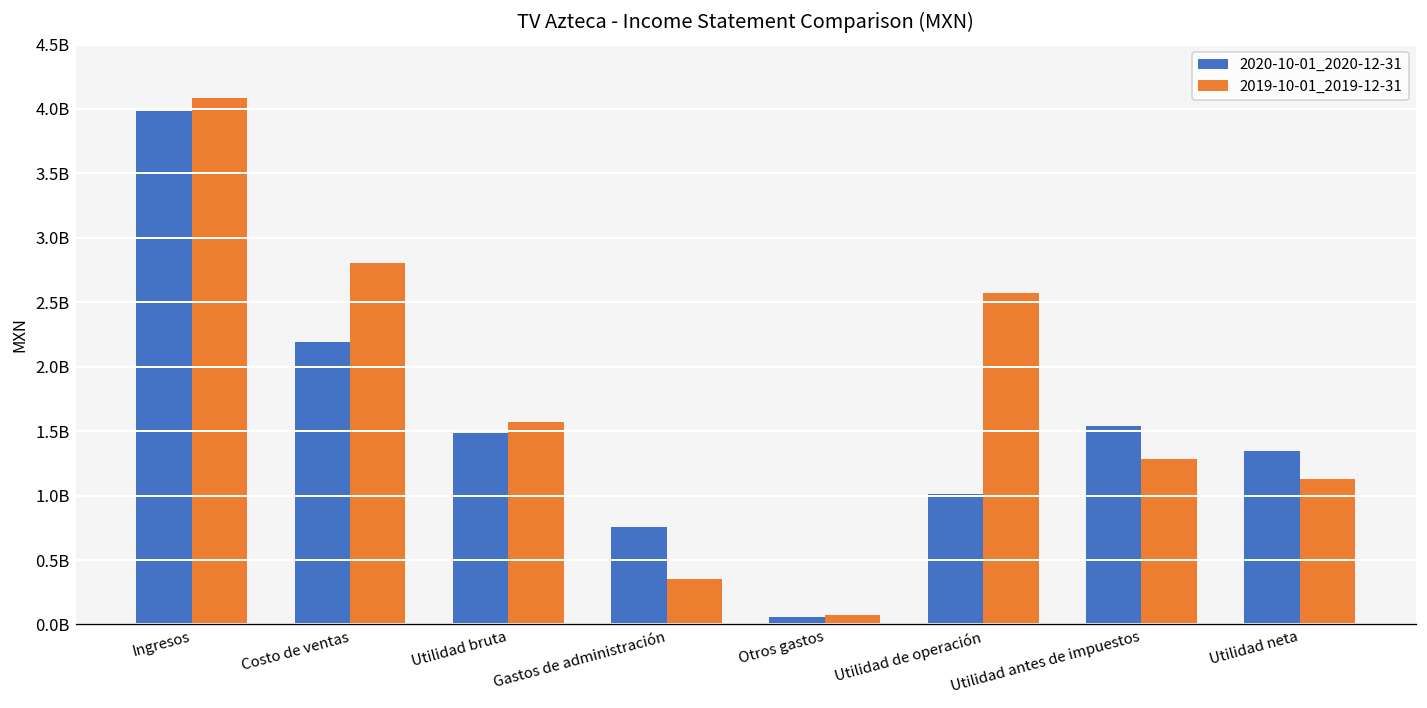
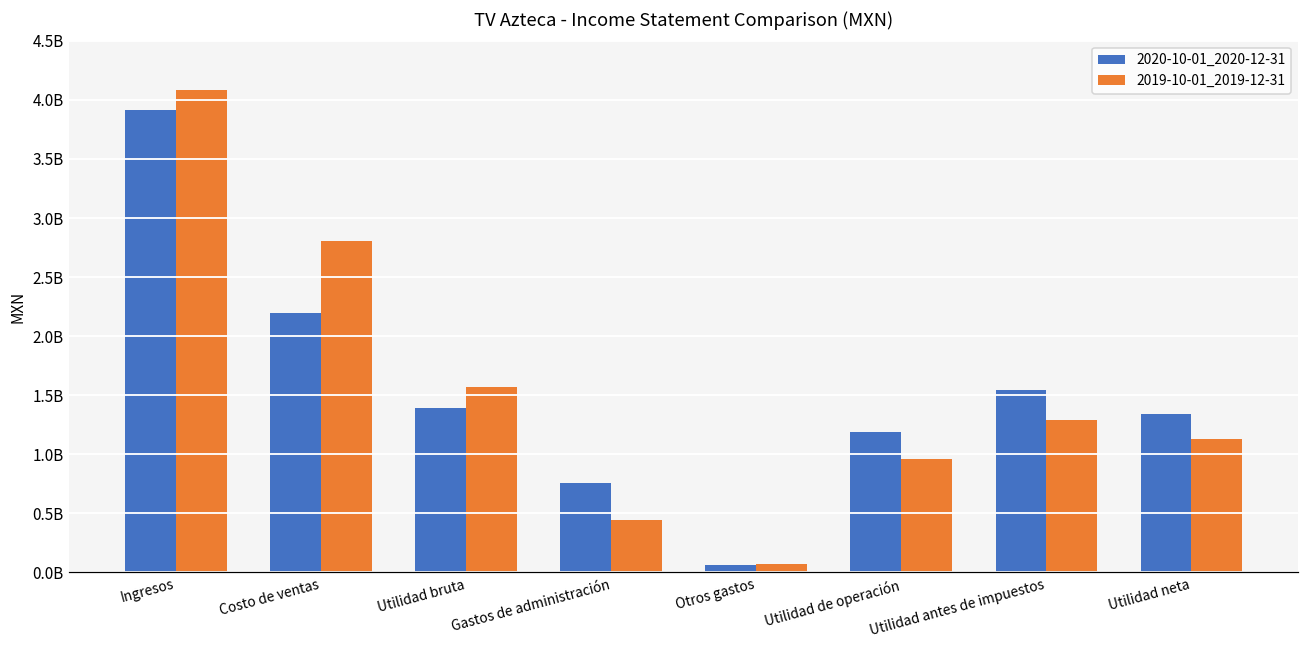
  {
    "2020-10-01_2020-12-31": {
-     "Ingresos": 3990000000,
+     "Ingresos": 3910000000,
      "Costo de ventas": 2190000000,
-     "Utilidad bruta": 1490000000,
+     "Utilidad bruta": 1390000000,
      "Gastos de administración": 760000000,
      "Otros gastos": 60000000,
-     "Utilidad de operación": 1010000000,
+     "Utilidad de operación": 1190000000,
      "Utilidad antes de impuestos": 1540000000,
      "Utilidad neta": 1340000000
    },
    "2019-10-01_2019-12-31": {
      "Ingresos": 4080000000,
      "Costo de ventas": 2810000000,
      "Utilidad bruta": 1570000000,
-     "Gastos de administración": 350000000,
+     "Gastos de administración": 450000000,
      "Otros gastos": 70000000,
-     "Utilidad de operación": 2570000000,
+     "Utilidad de operación": 960000000,
      "Utilidad antes de impuestos": 1290000000,
      "Utilidad neta": 1130000000
    }
  }
